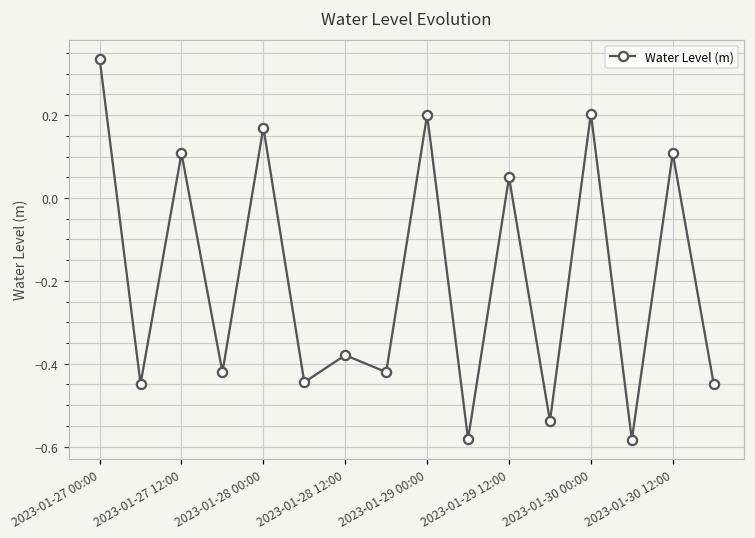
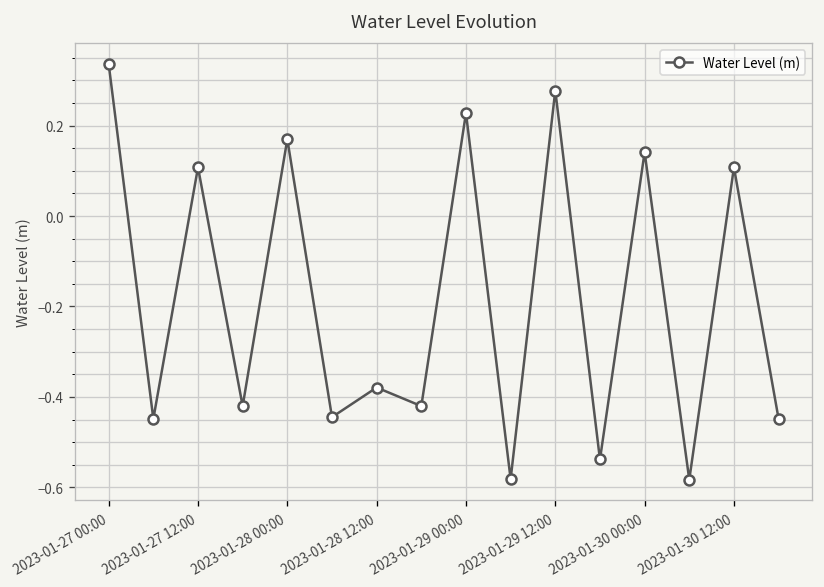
  {
    "2023-01-27 00:00": 0.34,
    "2023-01-27 12:00": 0.11,
    "2023-01-28 00:00": 0.17,
    "2023-01-28 12:00": -0.38,
-   "2023-01-29 00:00": 0.20,
-   "2023-01-29 12:00": 0.05,
-   "2023-01-30 00:00": 0.20,
+   "2023-01-29 00:00": 0.23,
+   "2023-01-29 12:00": 0.28,
+   "2023-01-30 00:00": 0.14,
    "2023-01-30 12:00": 0.11
  }
